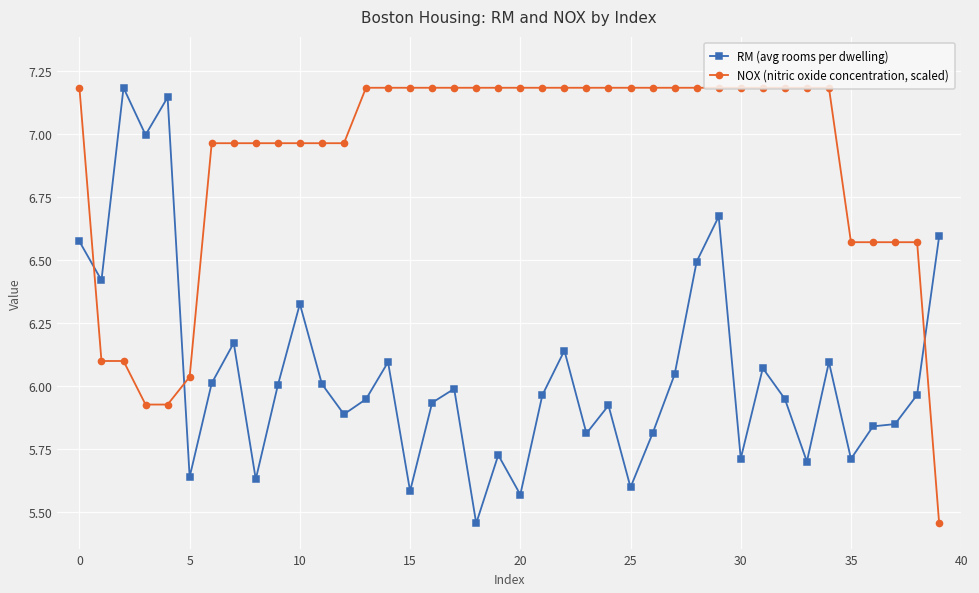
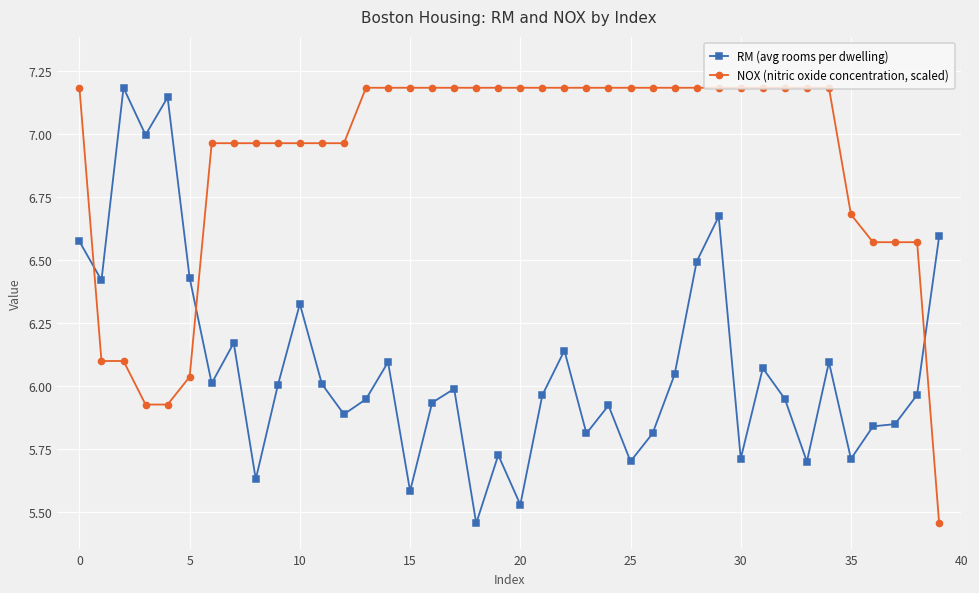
  {
    "RM (avg rooms per dwelling)": {
      "0": 6.58,
-     "5": 5.64,
+     "5": 6.43,
      "10": 6.33,
      "15": 5.58,
-     "20": 5.57,
-     "25": 5.60,
+     "20": 5.53,
+     "25": 5.70,
      "30": 5.71,
      "35": 5.71
    },
    "NOX (nitric oxide concentration, scaled)": {
      "0": 7.19,
      "5": 6.04,
      "10": 6.96,
      "15": 7.19,
      "20": 7.19,
      "25": 7.19,
      "30": 7.19,
-     "35": 6.57
+     "35": 6.68
    }
  }
